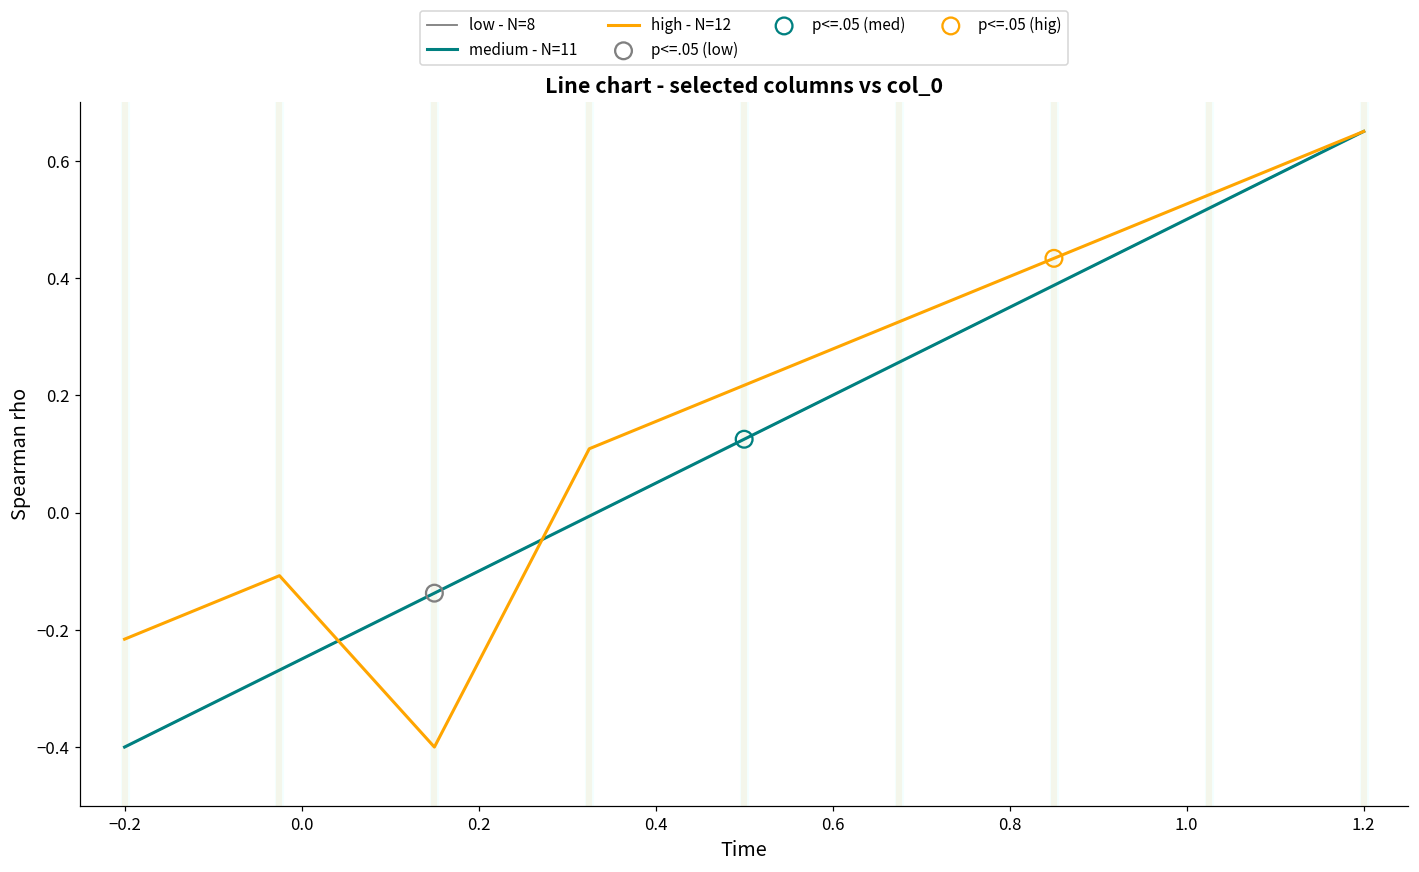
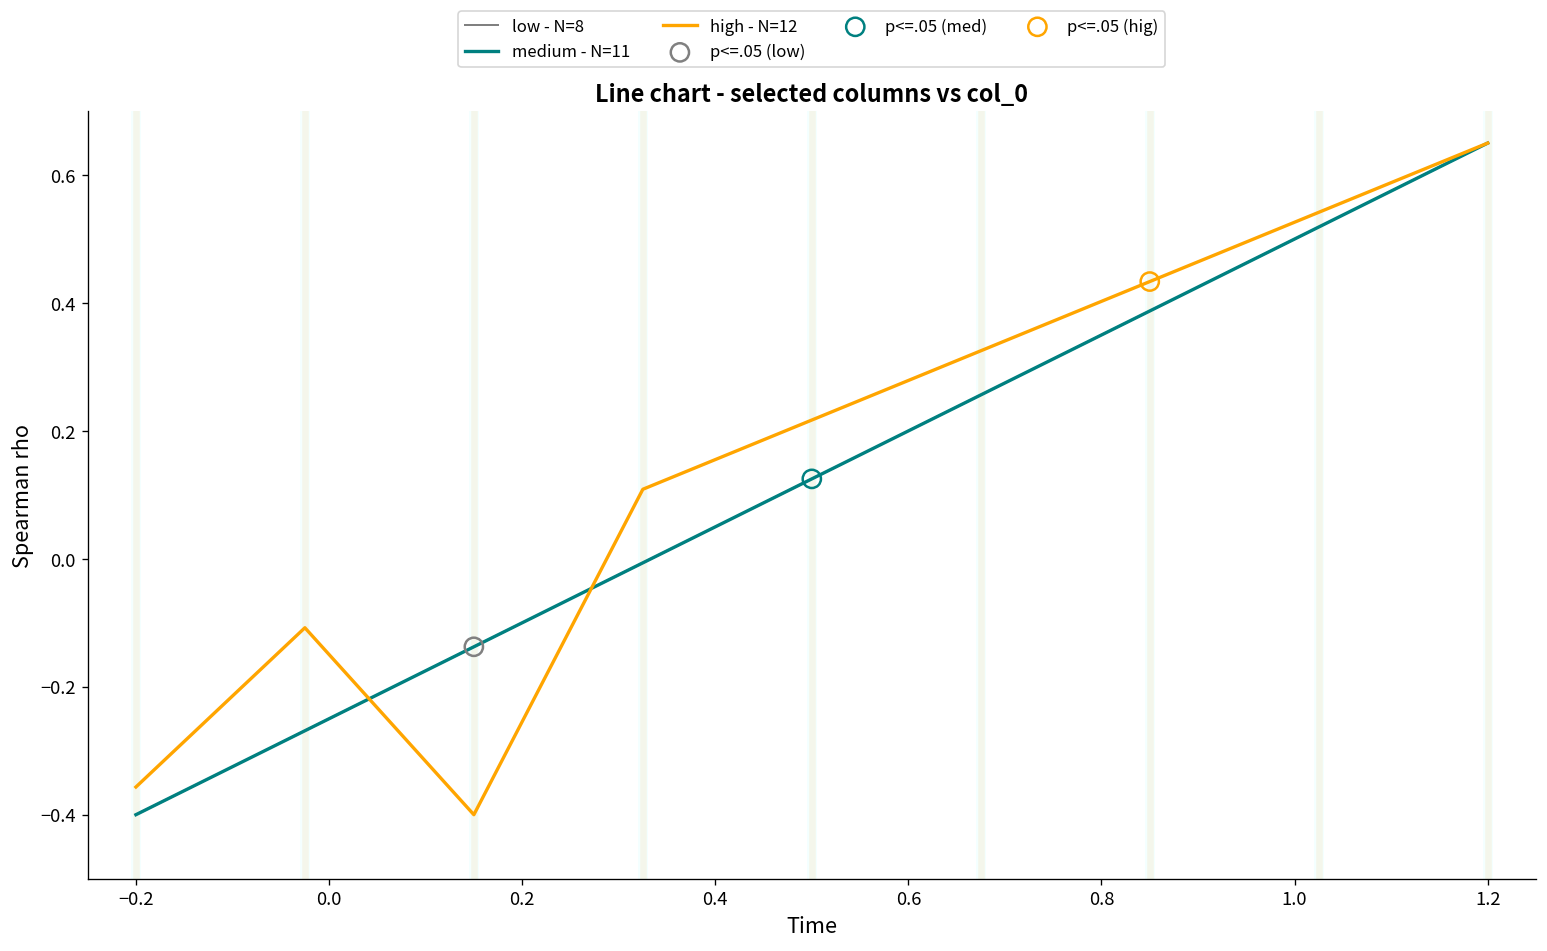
  {
    "medium - N=11": {
      "−0.2": -0.40
    },
    "high - N=12": {
-     "−0.2": -0.22
+     "−0.2": -0.36
    }
  }
